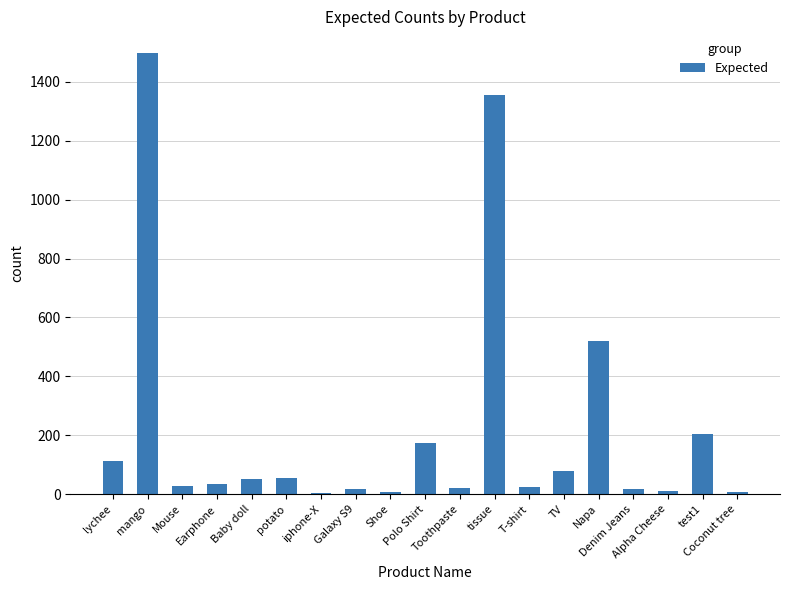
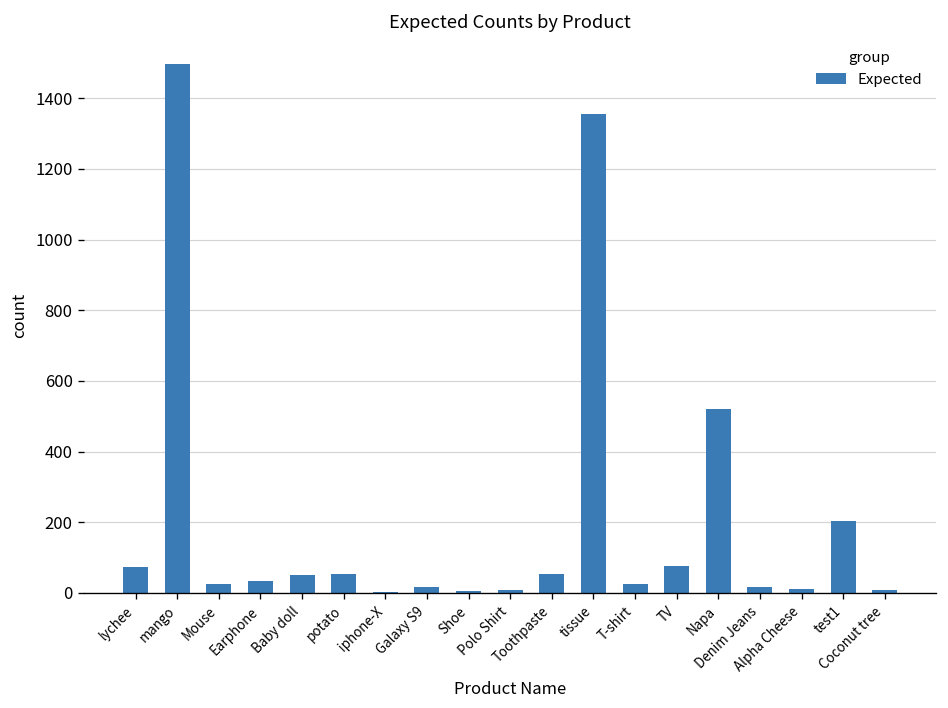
  {
-   "lychee": 110,
+   "lychee": 70,
    "mango": 1500,
    "Mouse": 30,
    "Earphone": 30,
    "Baby doll": 50,
    "potato": 50,
    "Galaxy S9": 20,
-   "Polo Shirt": 170,
-   "Toothpaste": 20,
+   "Polo Shirt": 10,
+   "Toothpaste": 50,
    "tissue": 1360,
    "T-shirt": 30,
    "TV": 80,
    "Napa": 520,
    "Denim Jeans": 20,
    "Alpha Cheese": 10,
    "test1": 210,
    "Coconut tree": 10
  }
